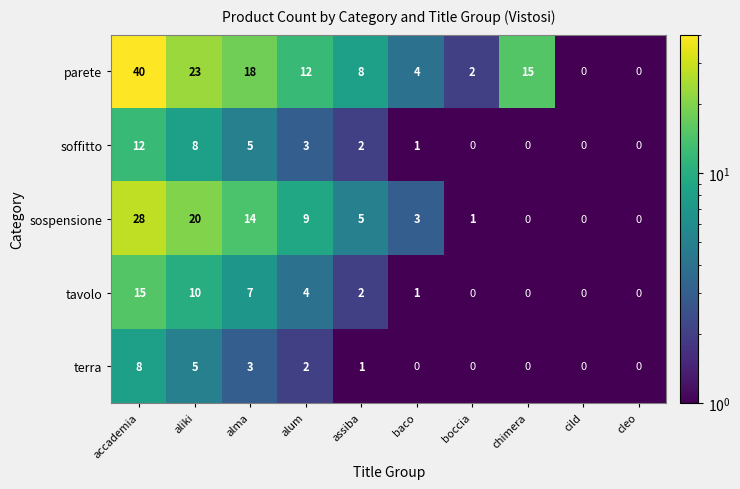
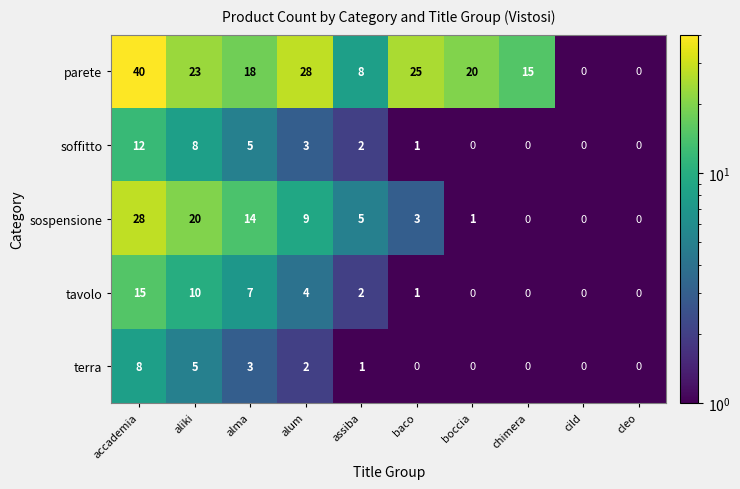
  {
    "parete": {
      "accademia": 40,
      "aliki": 23,
      "alma": 18,
-     "alum": 12,
+     "alum": 28,
      "assiba": 8,
-     "baco": 4,
-     "boccia": 2,
+     "baco": 25,
+     "boccia": 20,
      "chimera": 15,
      "cild": 0,
      "cleo": 0
    },
    "soffitto": {
      "accademia": 12,
      "aliki": 8,
      "alma": 5,
      "alum": 3,
      "assiba": 2,
      "baco": 1,
      "boccia": 0,
      "chimera": 0,
      "cild": 0,
      "cleo": 0
    },
    "sospensione": {
      "accademia": 28,
      "aliki": 20,
      "alma": 14,
      "alum": 9,
      "assiba": 5,
      "baco": 3,
      "boccia": 1,
      "chimera": 0,
      "cild": 0,
      "cleo": 0
    },
    "tavolo": {
      "accademia": 15,
      "aliki": 10,
      "alma": 7,
      "alum": 4,
      "assiba": 2,
      "baco": 1,
      "boccia": 0,
      "chimera": 0,
      "cild": 0,
      "cleo": 0
    },
    "terra": {
      "accademia": 8,
      "aliki": 5,
      "alma": 3,
      "alum": 2,
      "assiba": 1,
      "baco": 0,
      "boccia": 0,
      "chimera": 0,
      "cild": 0,
      "cleo": 0
    }
  }
